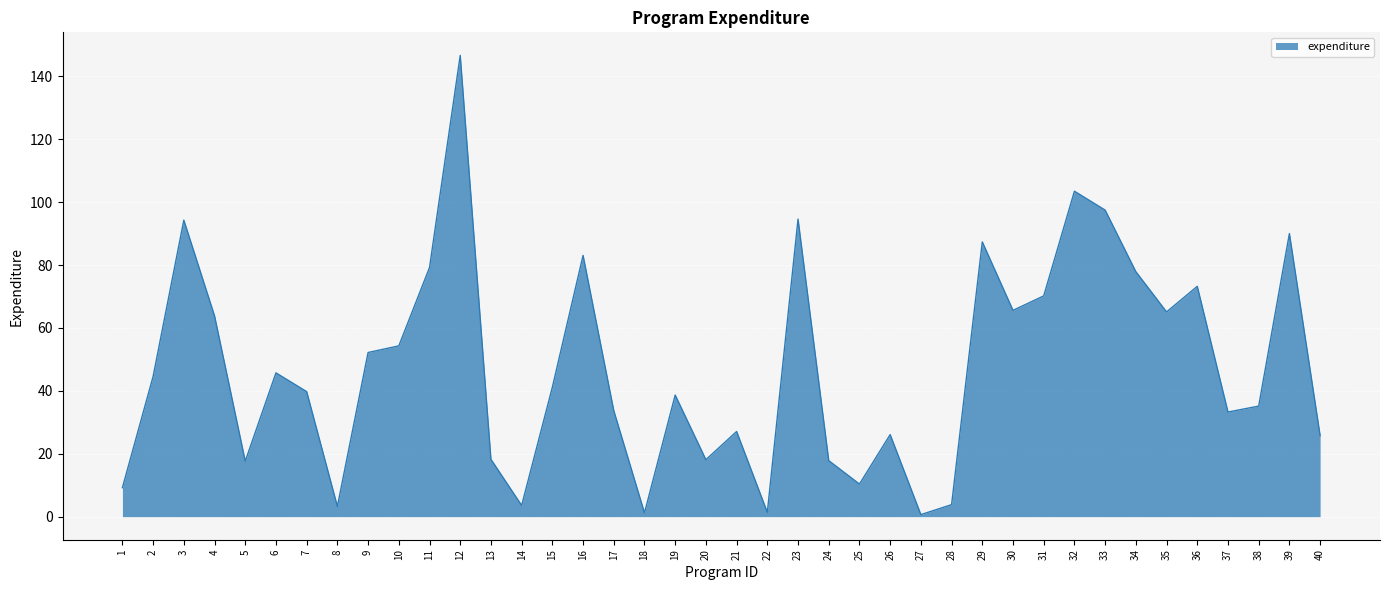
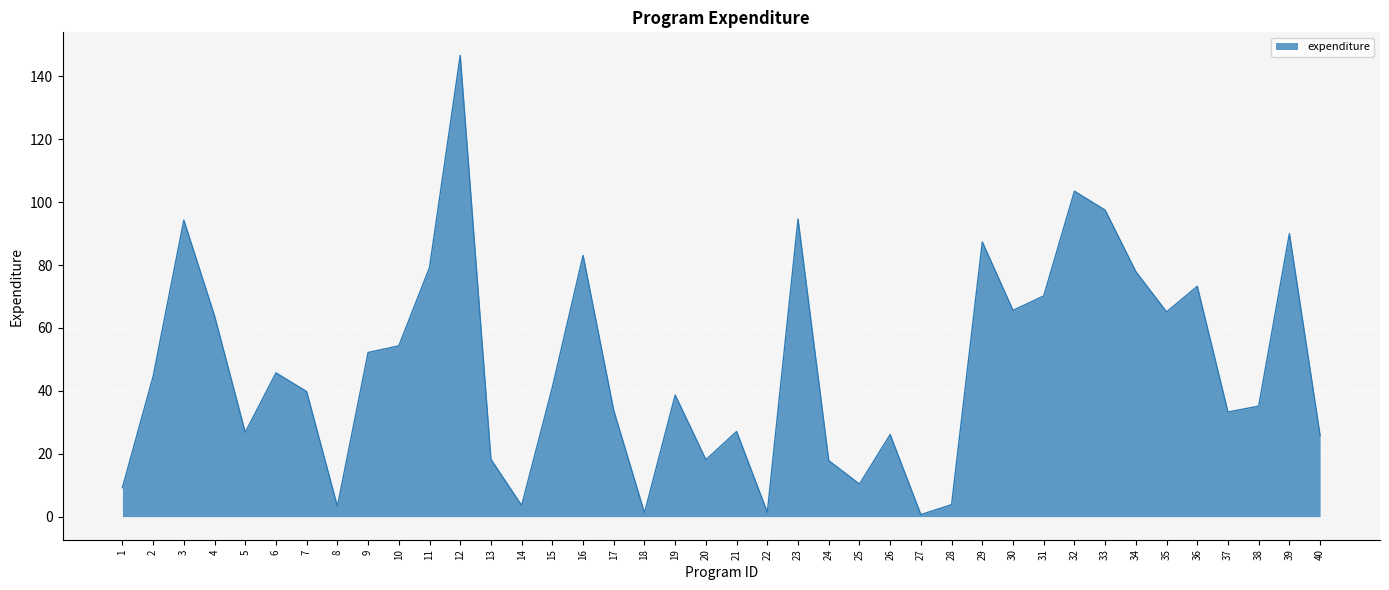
  {
    "1": 9,
    "2": 45,
    "3": 94,
    "4": 64,
-   "5": 18,
+   "5": 27,
    "6": 46,
    "7": 40,
    "8": 3,
    "9": 52,
    "10": 54,
    "11": 79,
    "12": 147,
    "13": 18,
    "14": 4,
    "15": 41,
    "16": 83,
    "17": 34,
    "18": 1,
    "19": 39,
    "20": 18,
    "21": 27,
    "22": 1,
    "23": 95,
    "24": 18,
    "25": 10,
    "26": 26,
    "27": 1,
    "28": 4,
    "29": 87,
    "30": 66,
    "31": 70,
    "32": 103,
    "33": 97,
    "34": 78,
    "35": 65,
    "36": 73,
    "37": 33,
    "38": 35,
    "39": 90,
    "40": 26
  }
